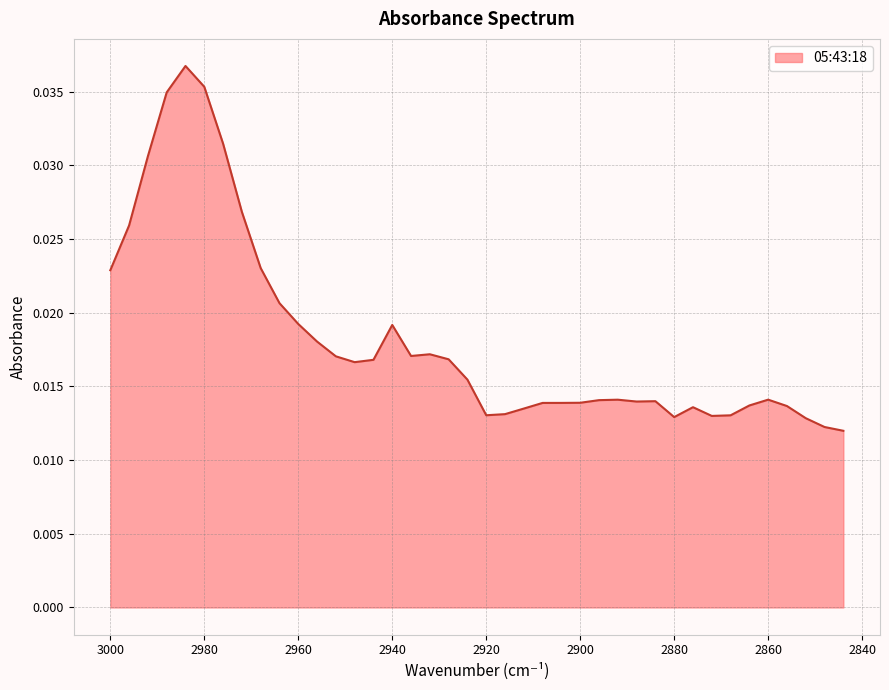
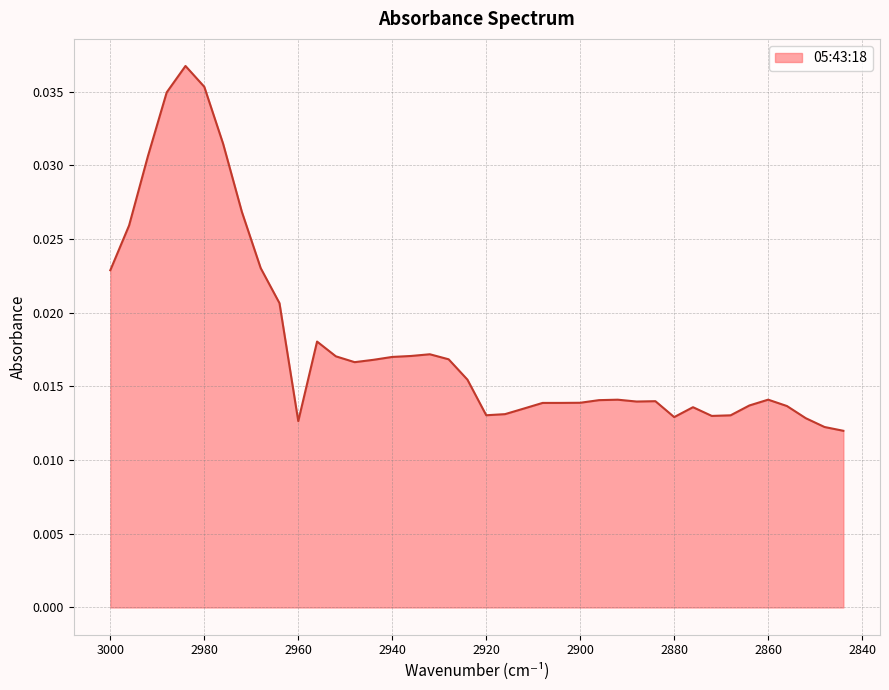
  {
    "3000": 0.0229,
    "2980": 0.0353,
-   "2960": 0.0192,
-   "2940": 0.0192,
+   "2960": 0.0126,
+   "2940": 0.0170,
    "2920": 0.0130,
    "2900": 0.0139,
    "2880": 0.0129,
    "2860": 0.0141
  }
